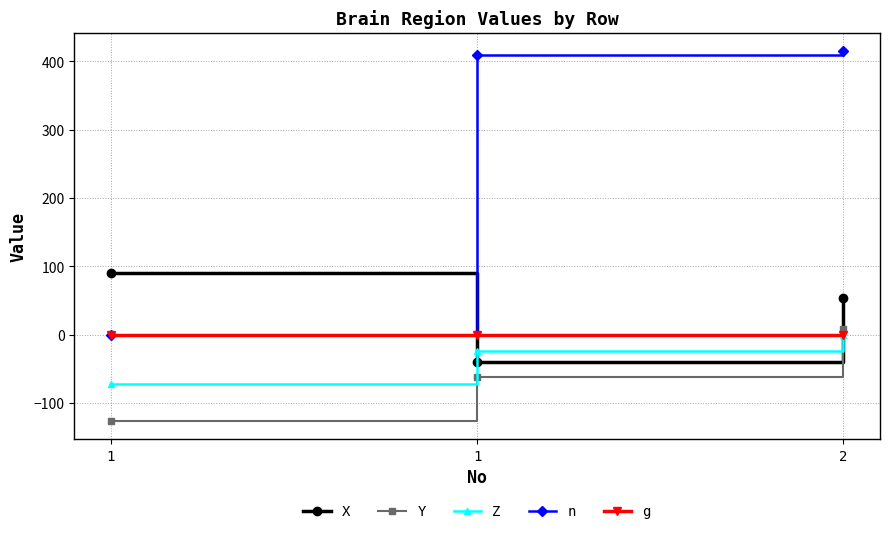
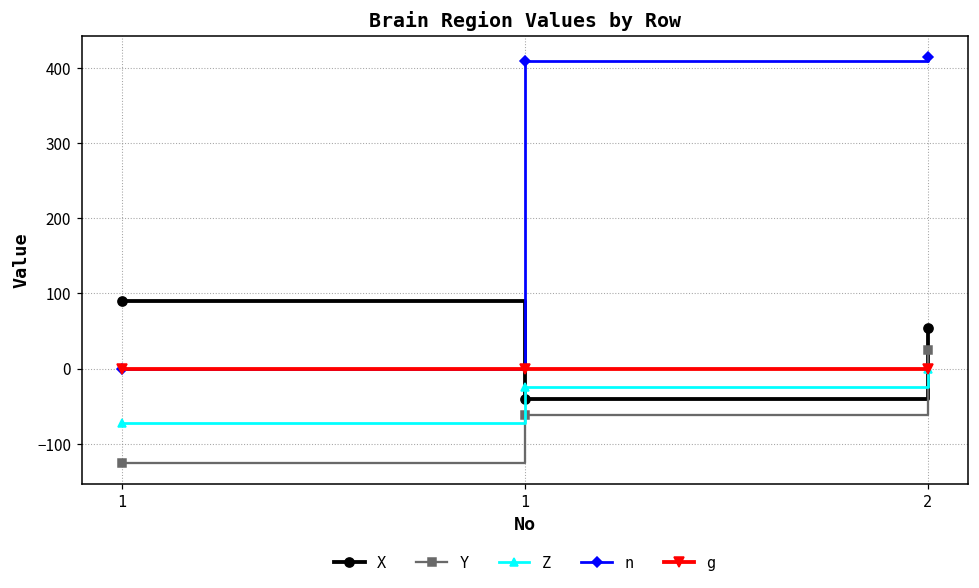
  {
    "X": {
      "2": 50
    },
    "Y": {
-     "2": 10
+     "2": 30
    },
    "n": {
      "2": 420
    }
  }
